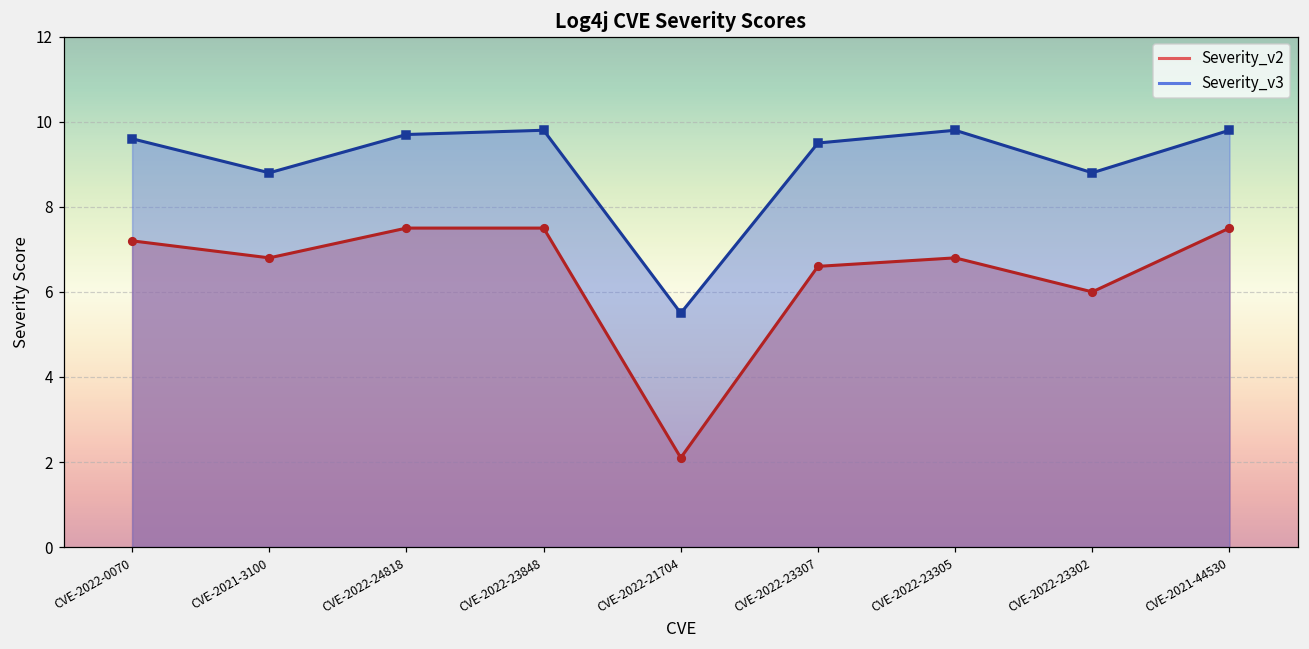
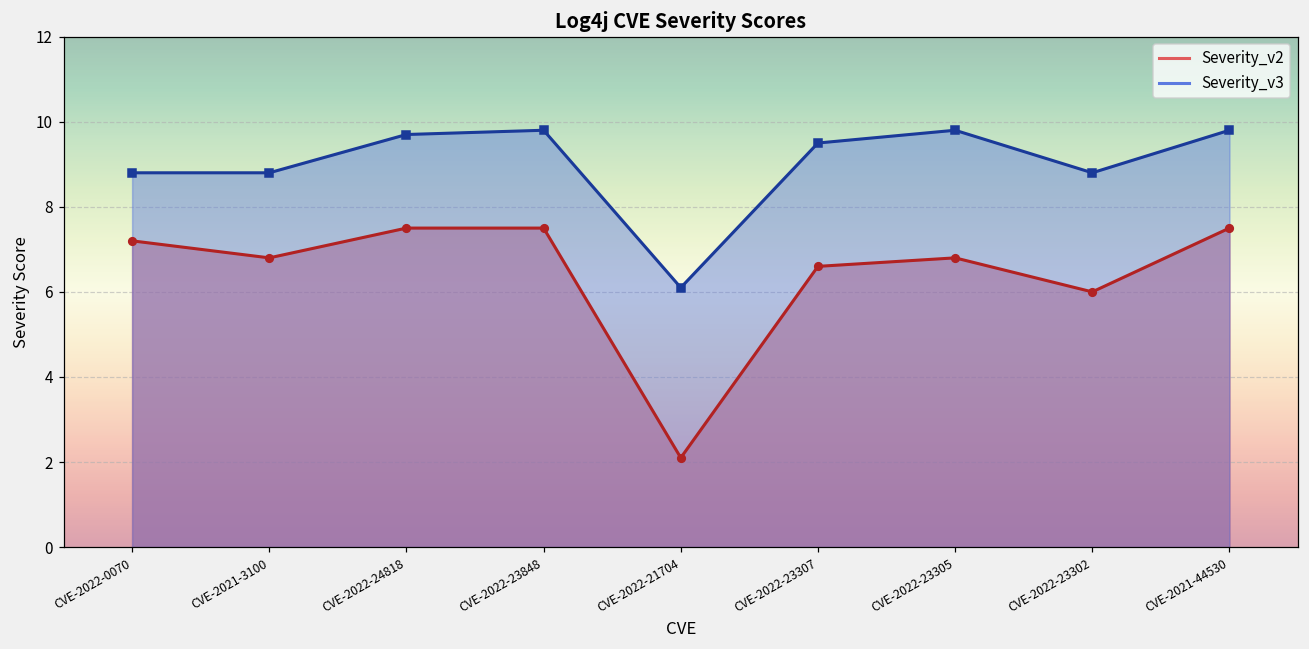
  {
    "Severity_v2": {
      "CVE-2022-0070": 7.2,
      "CVE-2021-3100": 6.8,
      "CVE-2022-24818": 7.5,
      "CVE-2022-23848": 7.5,
      "CVE-2022-21704": 2.1,
      "CVE-2022-23307": 6.6,
      "CVE-2022-23305": 6.8,
      "CVE-2022-23302": 6.0,
      "CVE-2021-44530": 7.5
    },
    "Severity_v3": {
-     "CVE-2022-0070": 9.6,
+     "CVE-2022-0070": 8.8,
      "CVE-2021-3100": 8.8,
      "CVE-2022-24818": 9.7,
      "CVE-2022-23848": 9.8,
-     "CVE-2022-21704": 5.5,
+     "CVE-2022-21704": 6.1,
      "CVE-2022-23307": 9.5,
      "CVE-2022-23305": 9.8,
      "CVE-2022-23302": 8.8,
      "CVE-2021-44530": 9.8
    }
  }
